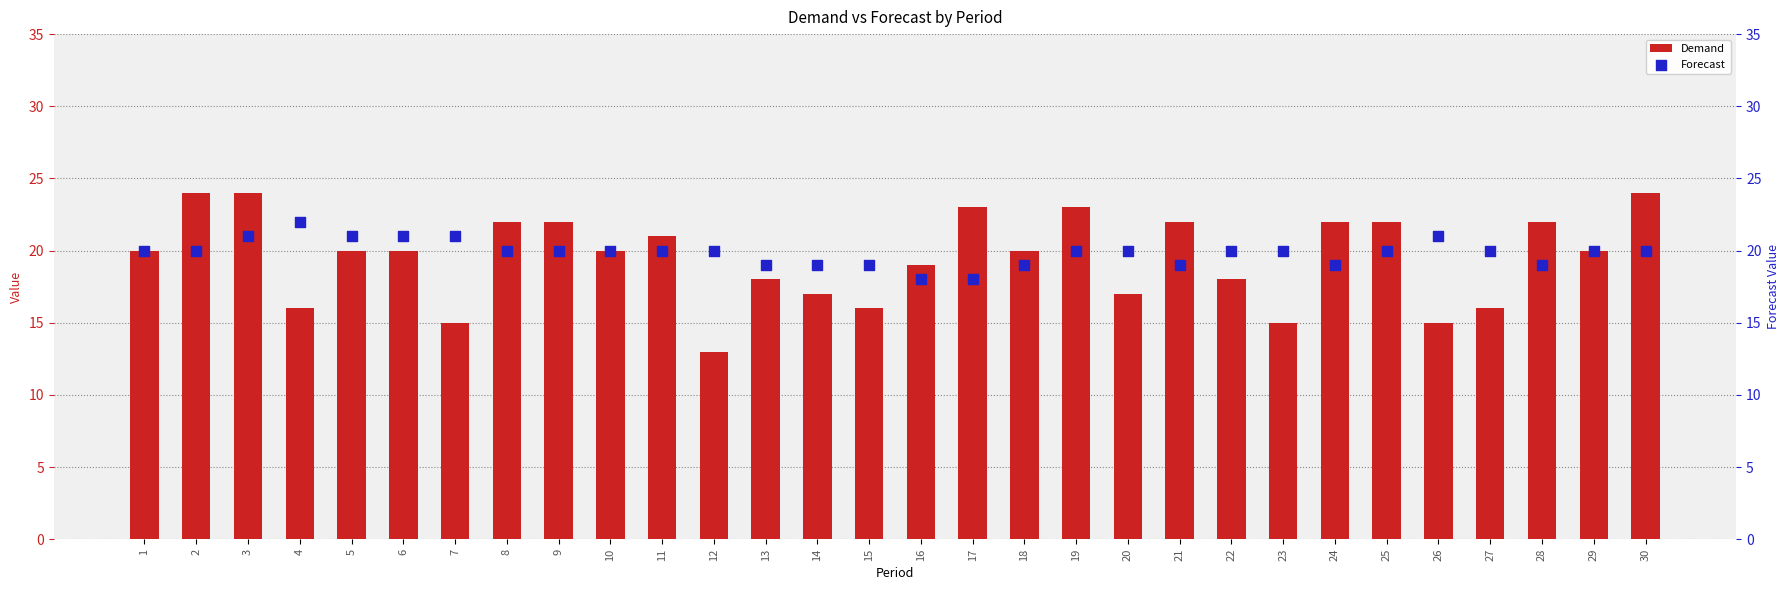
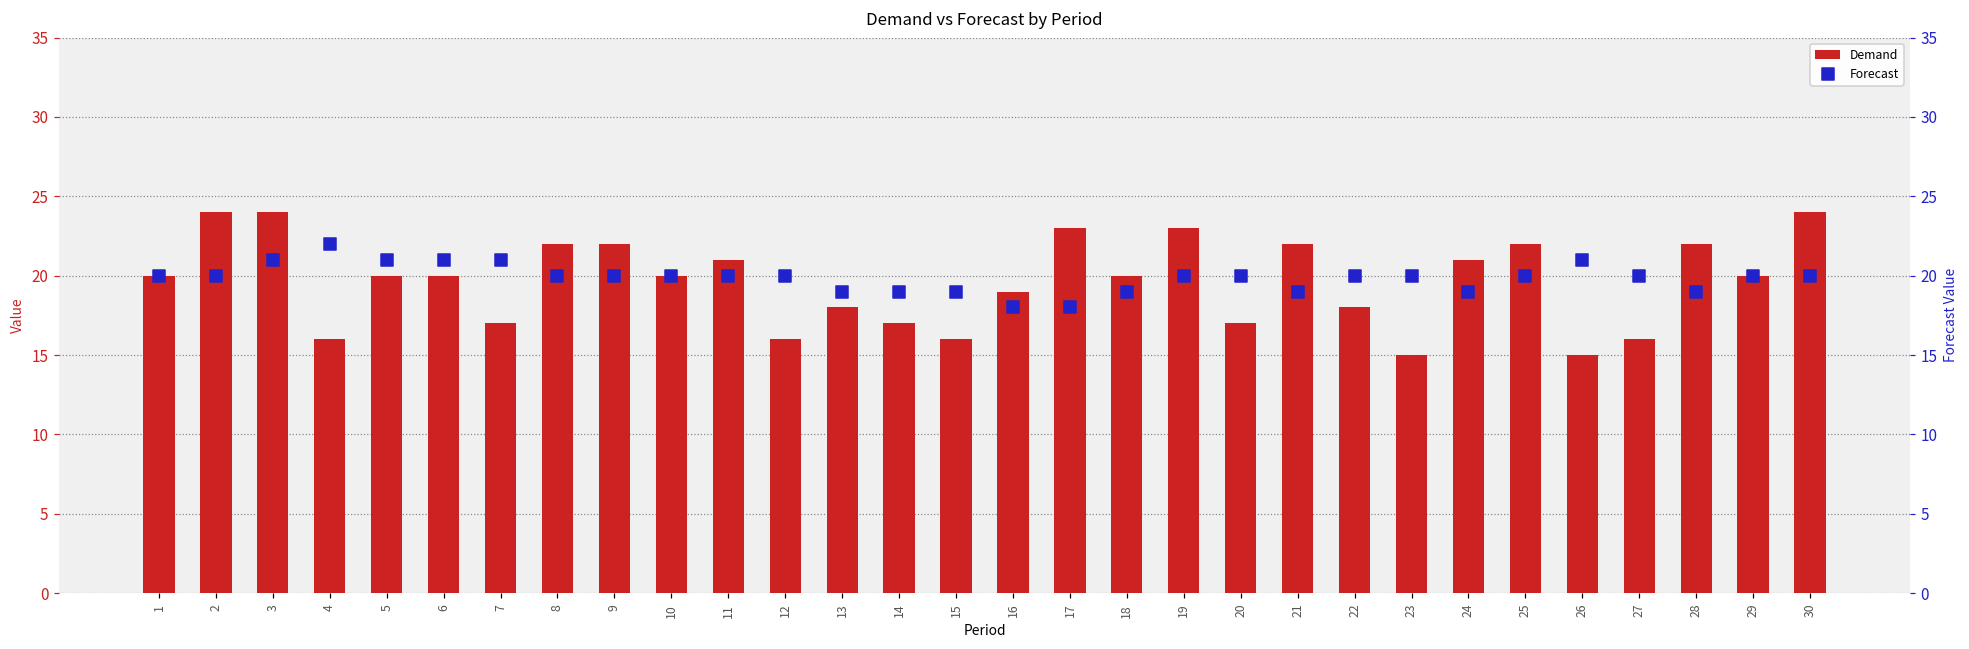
  {
    "Demand": {
      "1": 20,
      "2": 24,
      "3": 24,
      "4": 16,
      "5": 20,
      "6": 20,
-     "7": 15,
+     "7": 17,
      "8": 22,
      "9": 22,
      "10": 20,
      "11": 21,
-     "12": 13,
+     "12": 16,
      "13": 18,
      "14": 17,
      "15": 16,
      "16": 19,
      "17": 23,
      "18": 20,
      "19": 23,
      "20": 17,
      "21": 22,
      "22": 18,
      "23": 15,
-     "24": 22,
+     "24": 21,
      "25": 22,
      "26": 15,
      "27": 16,
      "28": 22,
      "29": 20,
      "30": 24
    }
  }
